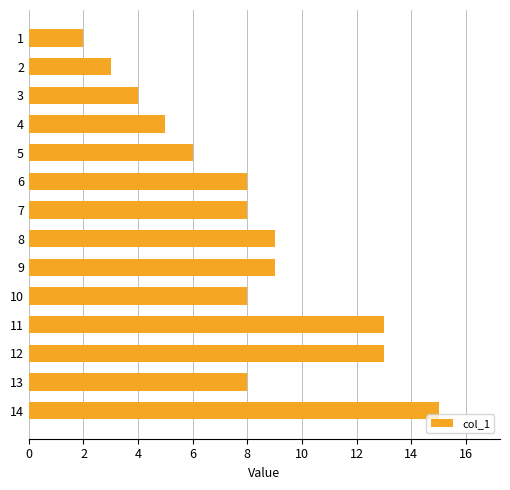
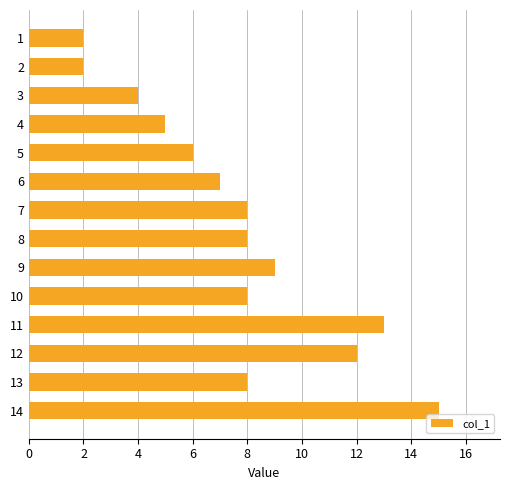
  {
    "1": 2,
-   "2": 3,
+   "2": 2,
    "3": 4,
    "4": 5,
    "5": 6,
-   "6": 8,
+   "6": 7,
    "7": 8,
-   "8": 9,
+   "8": 8,
    "9": 9,
    "10": 8,
    "11": 13,
-   "12": 13,
+   "12": 12,
    "13": 8,
    "14": 15
  }
